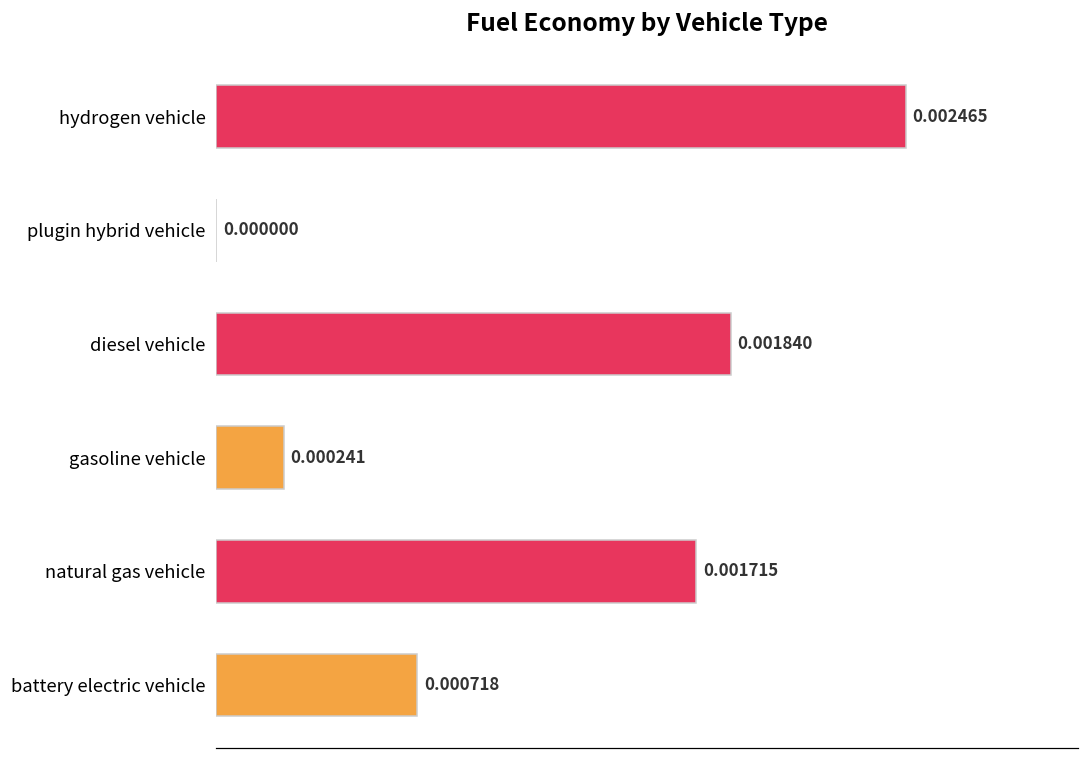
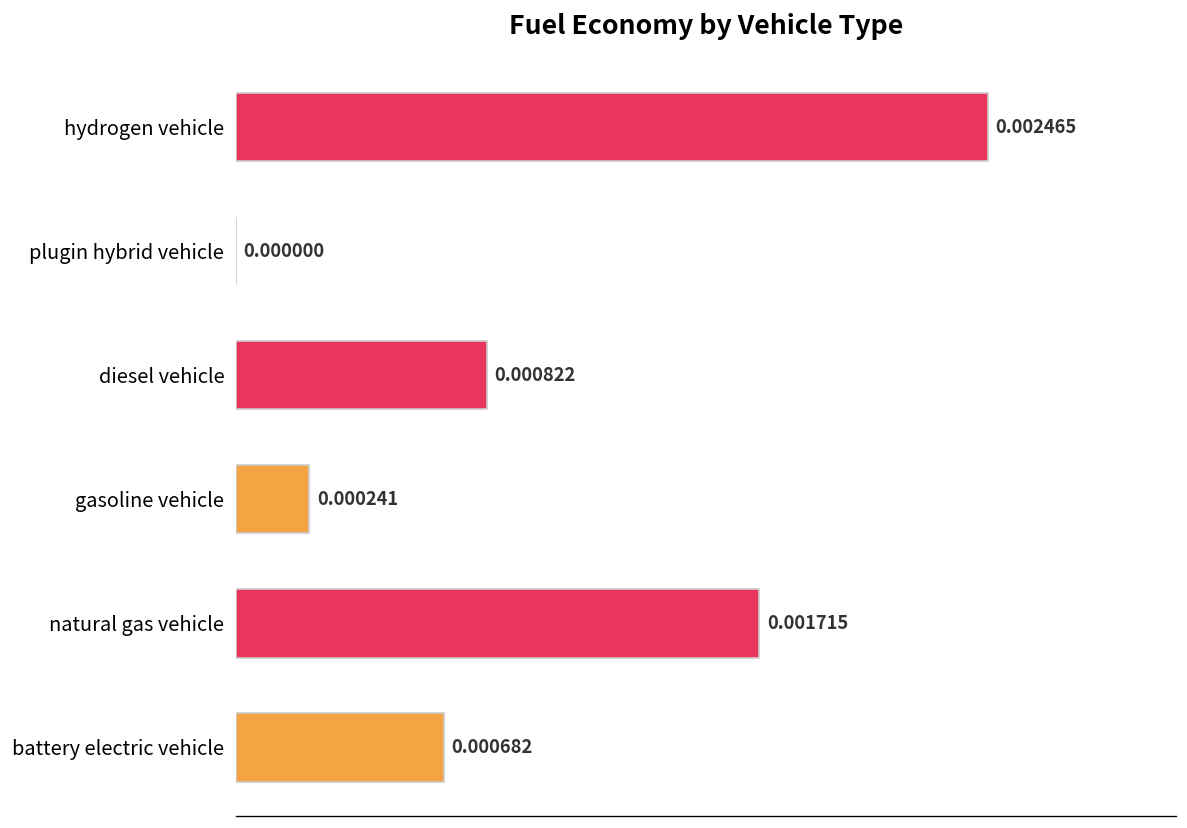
  {
    "hydrogen vehicle": 0.002465,
    "plugin hybrid vehicle": 0.000000,
-   "diesel vehicle": 0.001840,
+   "diesel vehicle": 0.000822,
    "gasoline vehicle": 0.000241,
    "natural gas vehicle": 0.001715,
-   "battery electric vehicle": 0.000718
+   "battery electric vehicle": 0.000682
  }
